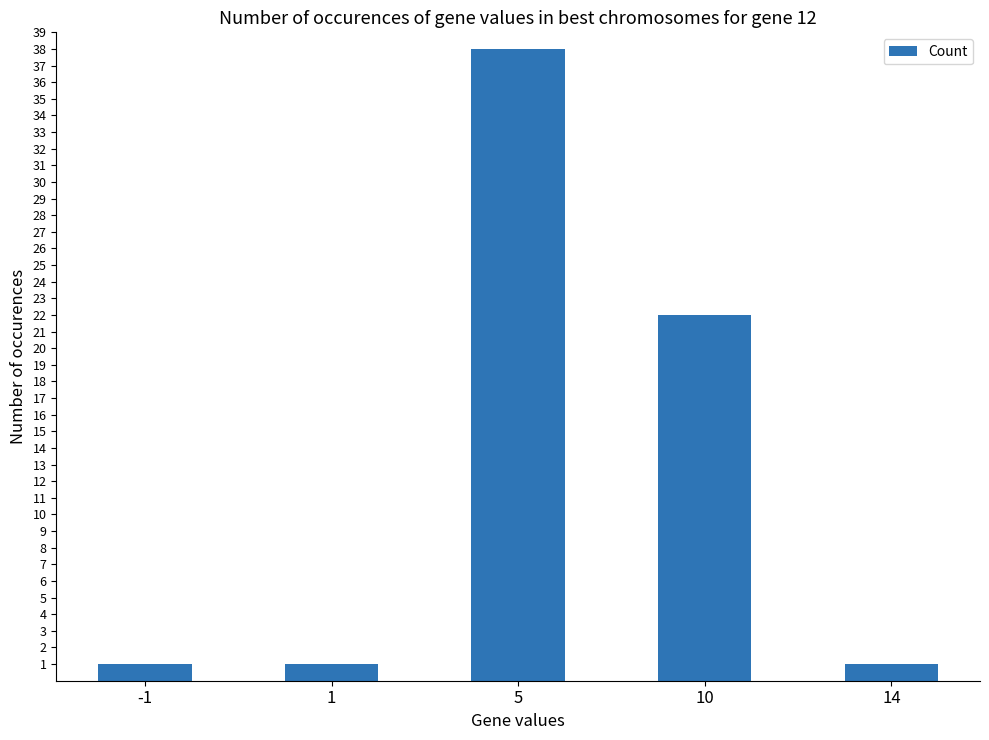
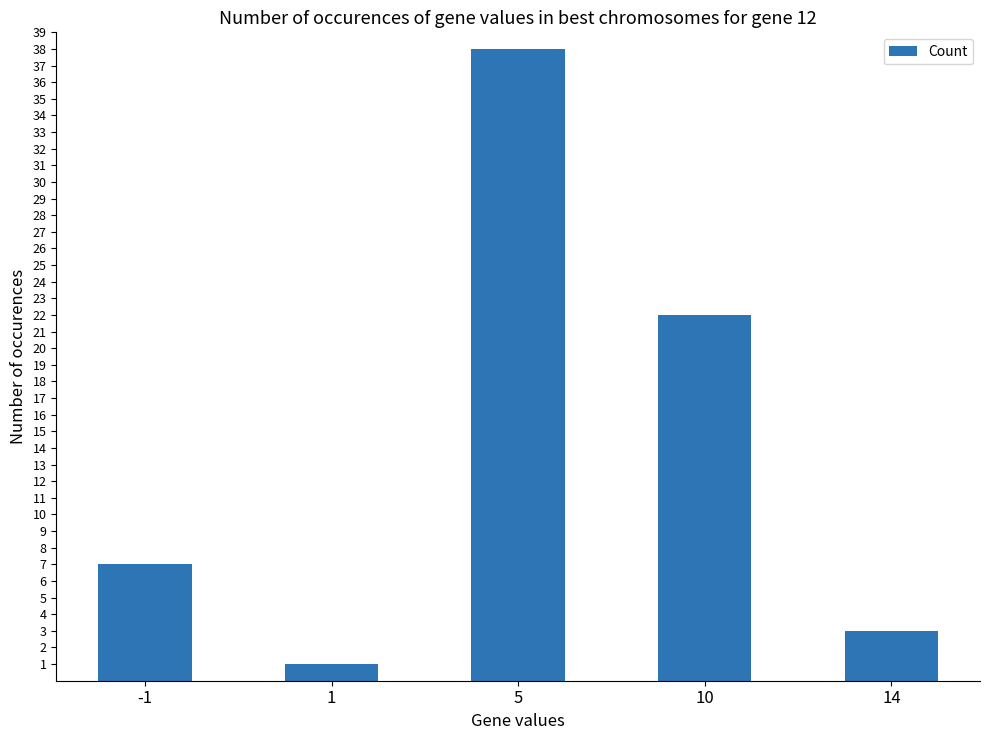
  {
-   "-1": 1,
+   "-1": 7,
    "1": 1,
    "5": 38,
    "10": 22,
-   "14": 1
+   "14": 3
  }
